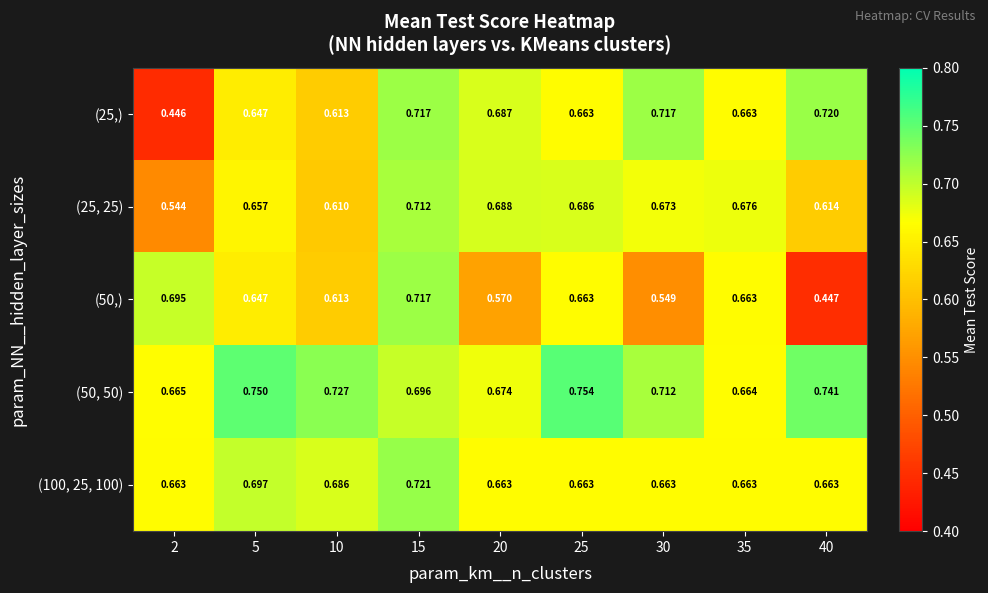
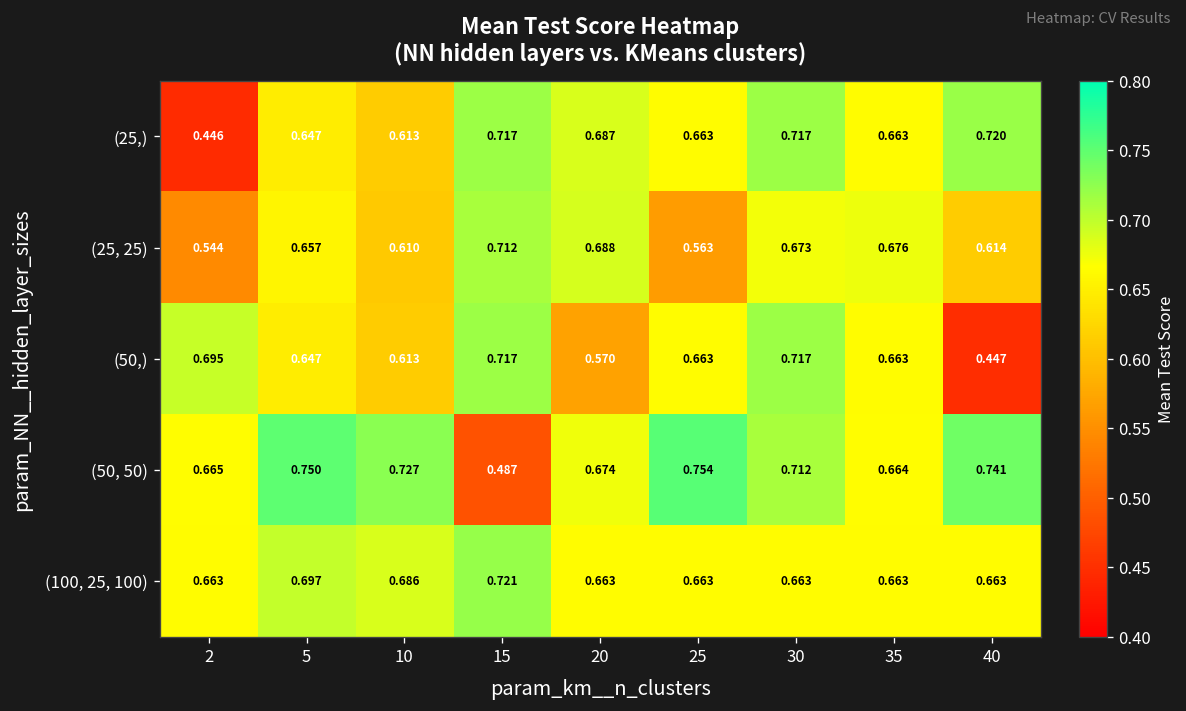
  {
    "(25,)": {
      "2": 0.446,
      "5": 0.647,
      "10": 0.613,
      "15": 0.717,
      "20": 0.687,
      "25": 0.663,
      "30": 0.717,
      "35": 0.663,
      "40": 0.720
    },
    "(25, 25)": {
      "2": 0.544,
      "5": 0.657,
      "10": 0.610,
      "15": 0.712,
      "20": 0.688,
-     "25": 0.686,
+     "25": 0.563,
      "30": 0.673,
      "35": 0.676,
      "40": 0.614
    },
    "(50,)": {
      "2": 0.695,
      "5": 0.647,
      "10": 0.613,
      "15": 0.717,
      "20": 0.570,
      "25": 0.663,
-     "30": 0.549,
+     "30": 0.717,
      "35": 0.663,
      "40": 0.447
    },
    "(50, 50)": {
      "2": 0.665,
      "5": 0.750,
      "10": 0.727,
-     "15": 0.696,
+     "15": 0.487,
      "20": 0.674,
      "25": 0.754,
      "30": 0.712,
      "35": 0.664,
      "40": 0.741
    },
    "(100, 25, 100)": {
      "2": 0.663,
      "5": 0.697,
      "10": 0.686,
      "15": 0.721,
      "20": 0.663,
      "25": 0.663,
      "30": 0.663,
      "35": 0.663,
      "40": 0.663
    }
  }
